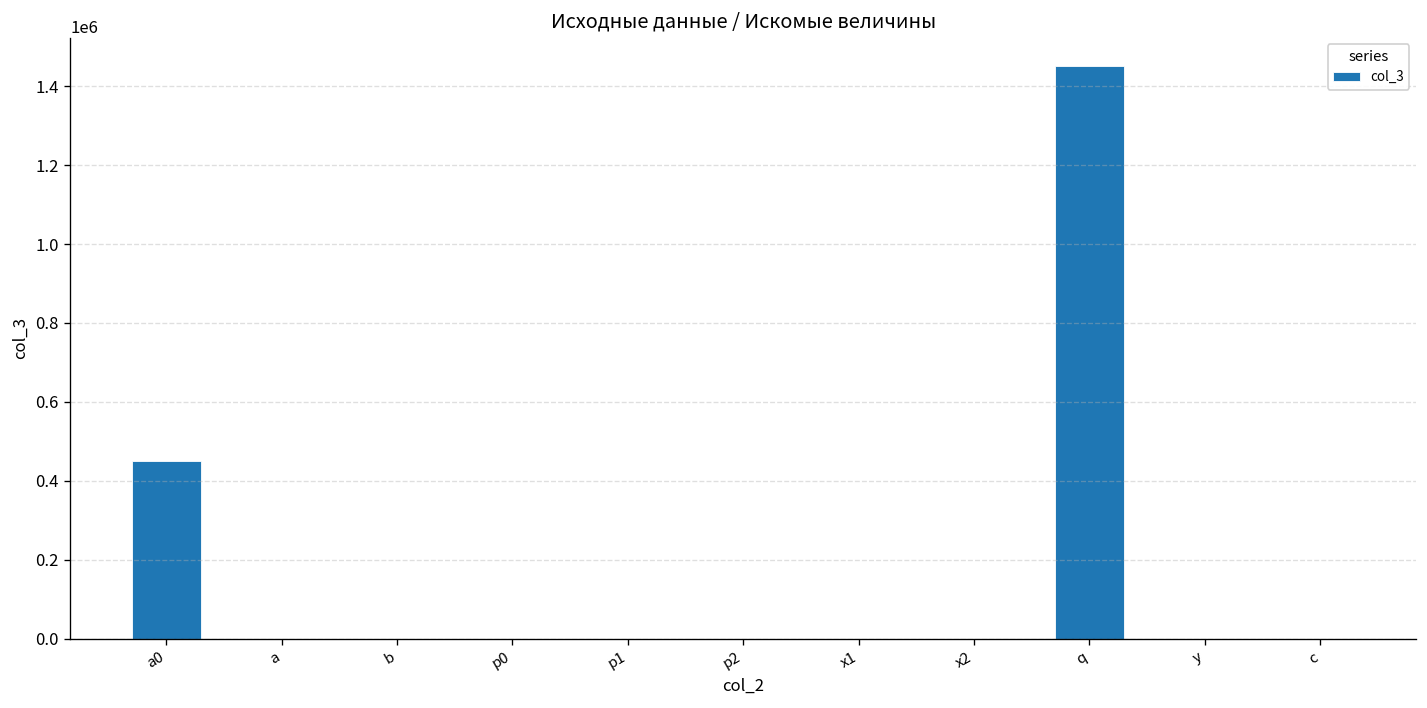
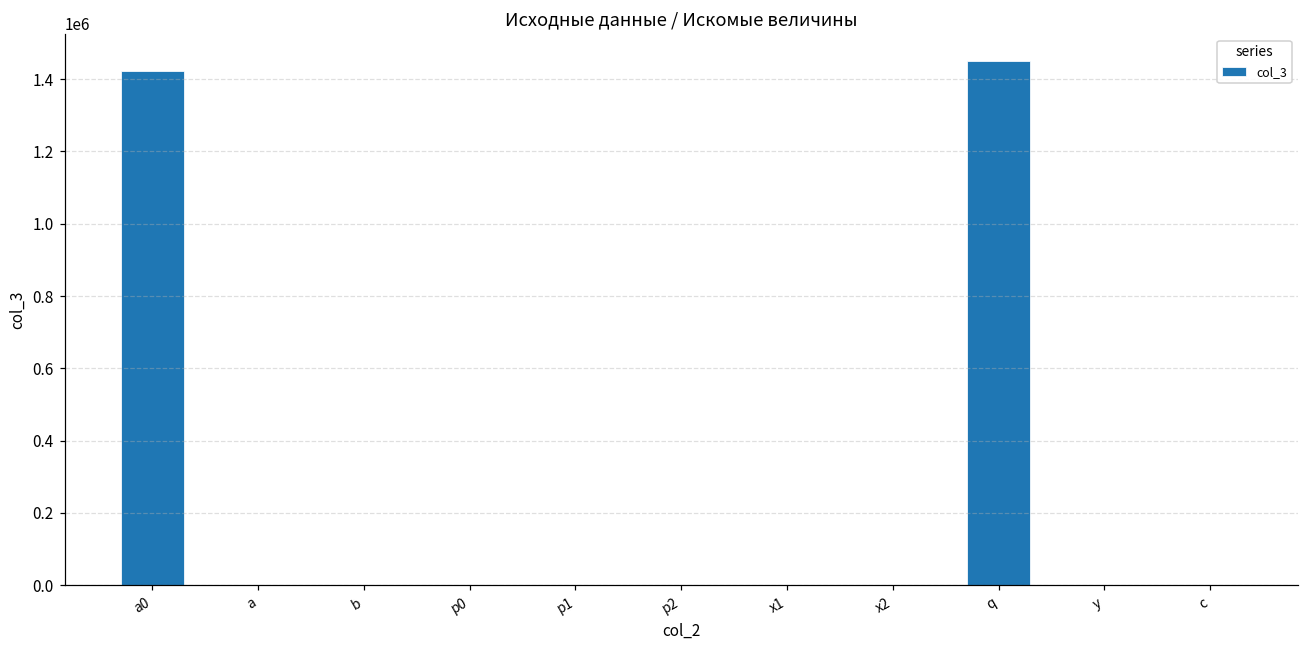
  {
-   "a0": 450000,
+   "a0": 1420000,
    "q": 1450000
  }
